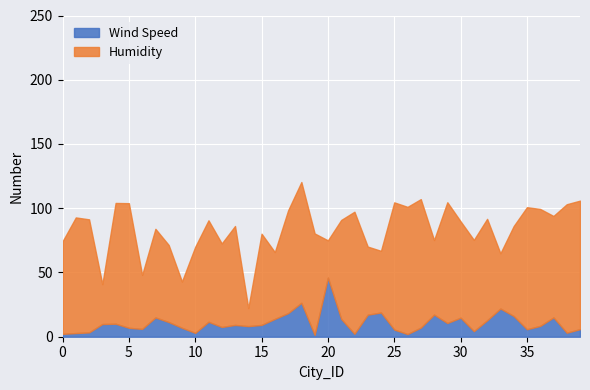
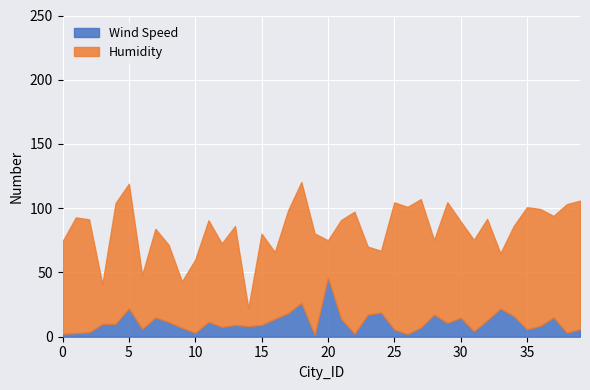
  {
    "Wind Speed": {
      "0": 2,
-     "5": 7,
+     "5": 22,
      "10": 3,
      "15": 9,
      "20": 46,
      "25": 6,
      "30": 15,
      "35": 6
    },
    "Humidity": {
      "0": 72,
      "5": 97,
-     "10": 67,
+     "10": 57,
      "15": 71,
      "20": 29,
      "25": 99,
      "30": 75,
      "35": 95
    }
  }
